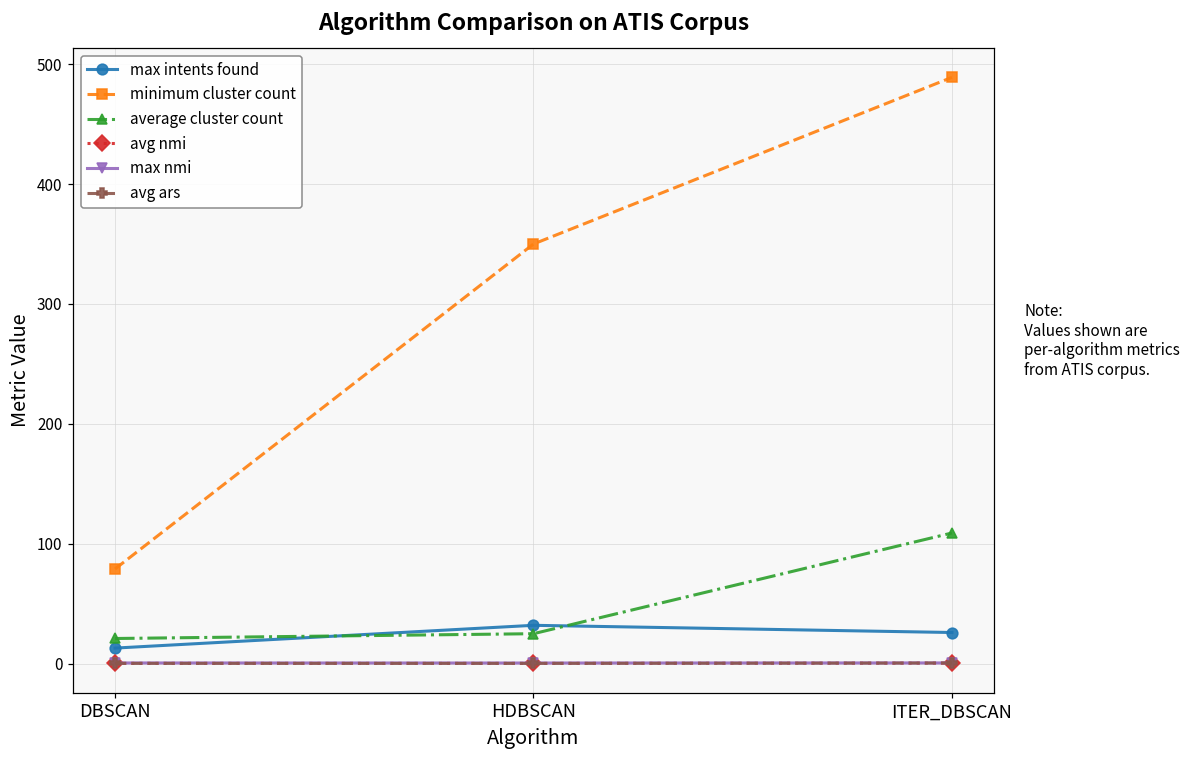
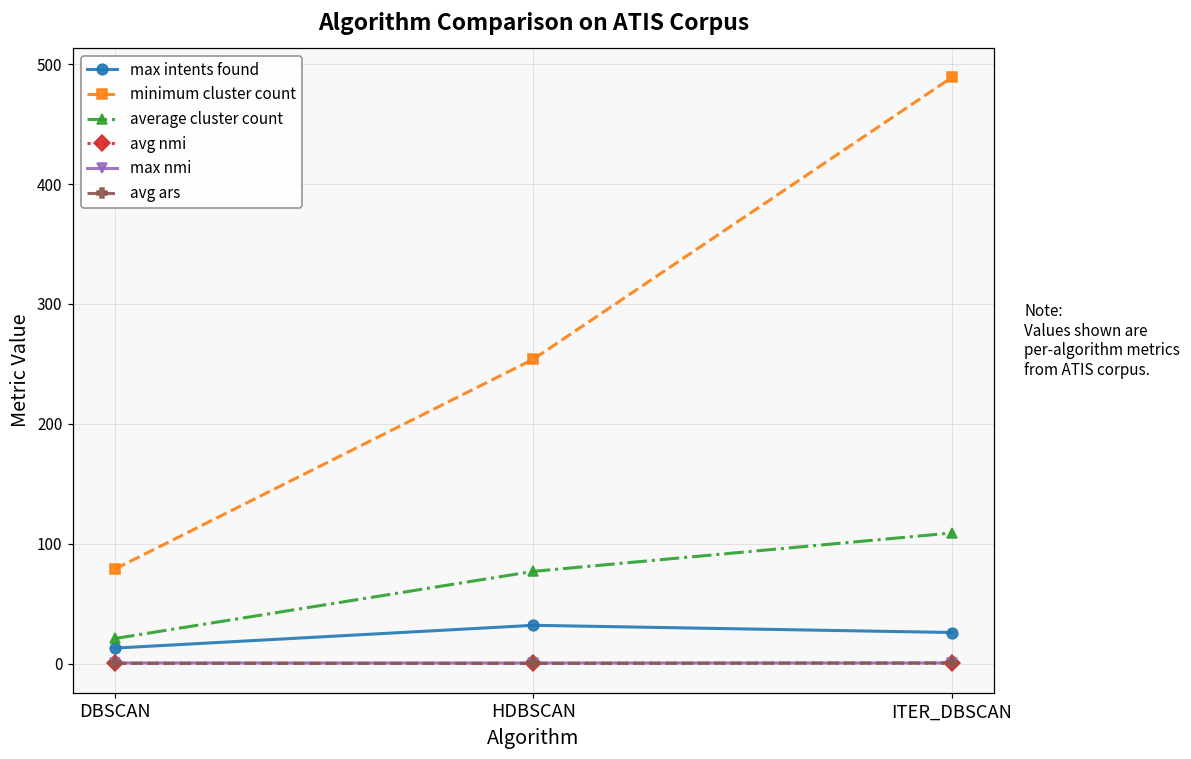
  {
    "max intents found": {
      "DBSCAN": 13,
      "HDBSCAN": 32,
      "ITER_DBSCAN": 26
    },
    "minimum cluster count": {
      "DBSCAN": 79,
-     "HDBSCAN": 350,
+     "HDBSCAN": 254,
      "ITER_DBSCAN": 489
    },
    "average cluster count": {
      "DBSCAN": 21,
-     "HDBSCAN": 25,
+     "HDBSCAN": 77,
      "ITER_DBSCAN": 109
    }
  }
